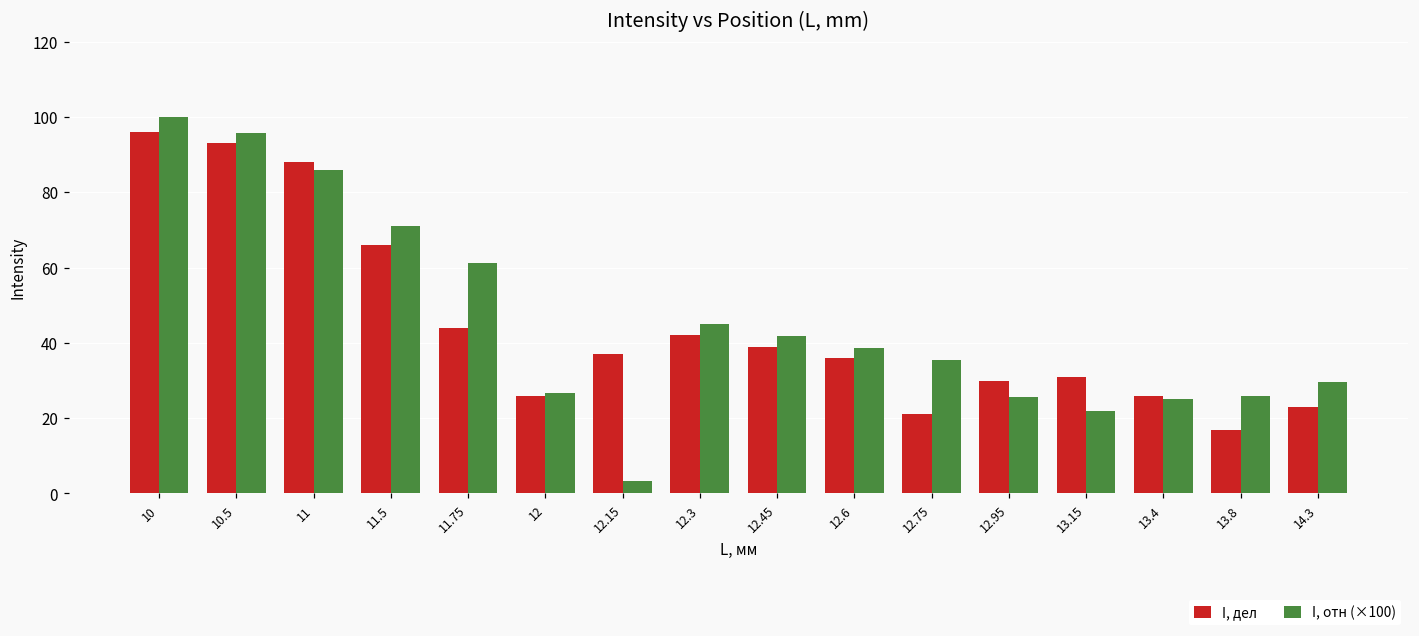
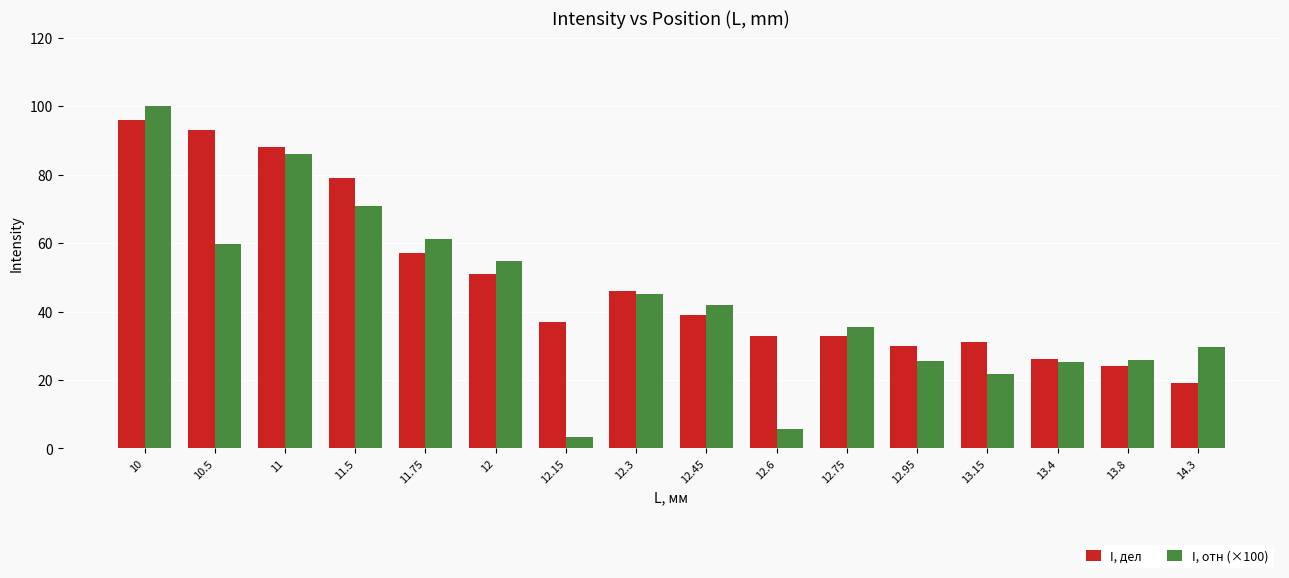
  {
    "I, дел": {
      "10": 96,
      "10.5": 93,
      "11": 88,
-     "11.5": 66,
-     "11.75": 44,
-     "12": 26,
+     "11.5": 79,
+     "11.75": 57,
+     "12": 51,
      "12.15": 37,
-     "12.3": 42,
+     "12.3": 46,
      "12.45": 39,
-     "12.6": 36,
-     "12.75": 21,
+     "12.6": 33,
+     "12.75": 33,
      "12.95": 30,
      "13.15": 31,
      "13.4": 26,
-     "13.8": 17,
-     "14.3": 23
+     "13.8": 24,
+     "14.3": 19
    },
    "I, отн (×100)": {
      "10": 100,
-     "10.5": 96,
+     "10.5": 60,
      "11": 86,
      "11.5": 71,
      "11.75": 61,
-     "12": 27,
+     "12": 55,
      "12.15": 3,
      "12.3": 45,
      "12.45": 42,
-     "12.6": 39,
+     "12.6": 6,
      "12.75": 35,
      "12.95": 26,
      "13.15": 22,
      "13.4": 25,
      "13.8": 26,
      "14.3": 30
    }
  }
